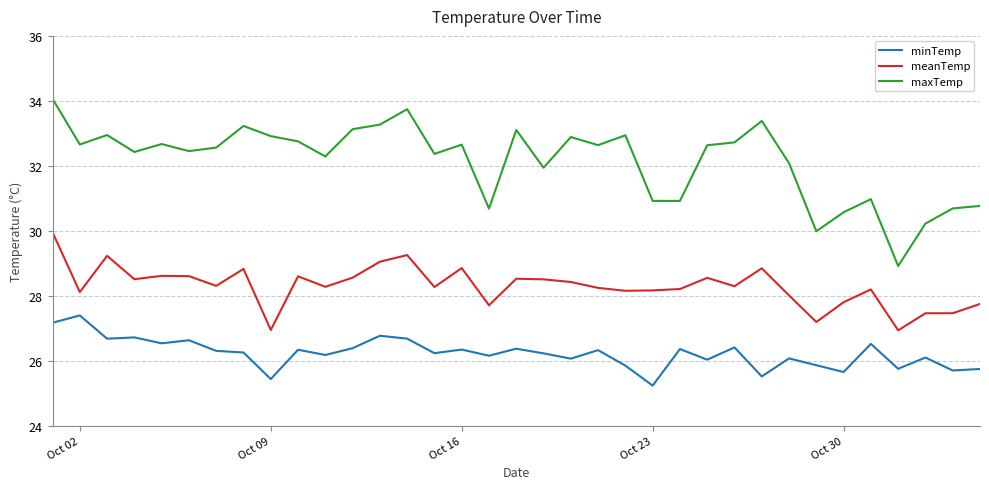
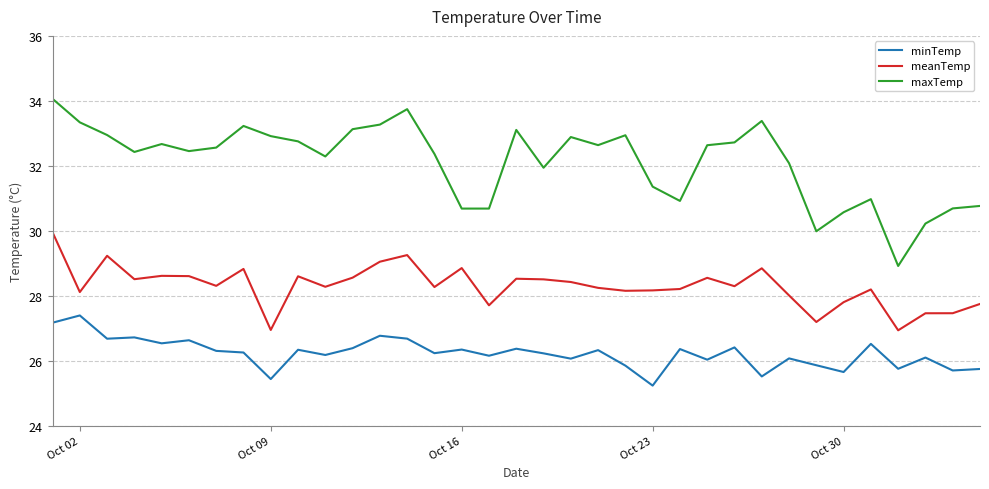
  {
    "minTemp": {
      "Oct 02": 27.4,
      "Oct 09": 25.4,
      "Oct 16": 26.3,
      "Oct 23": 25.2,
      "Oct 30": 25.6
    },
    "meanTemp": {
      "Oct 02": 28.1,
      "Oct 09": 26.9,
      "Oct 16": 28.8,
      "Oct 23": 28.2,
      "Oct 30": 27.8
    },
    "maxTemp": {
-     "Oct 02": 32.7,
+     "Oct 02": 33.3,
      "Oct 09": 32.9,
-     "Oct 16": 32.7,
-     "Oct 23": 30.9,
+     "Oct 16": 30.7,
+     "Oct 23": 31.4,
      "Oct 30": 30.6
    }
  }
